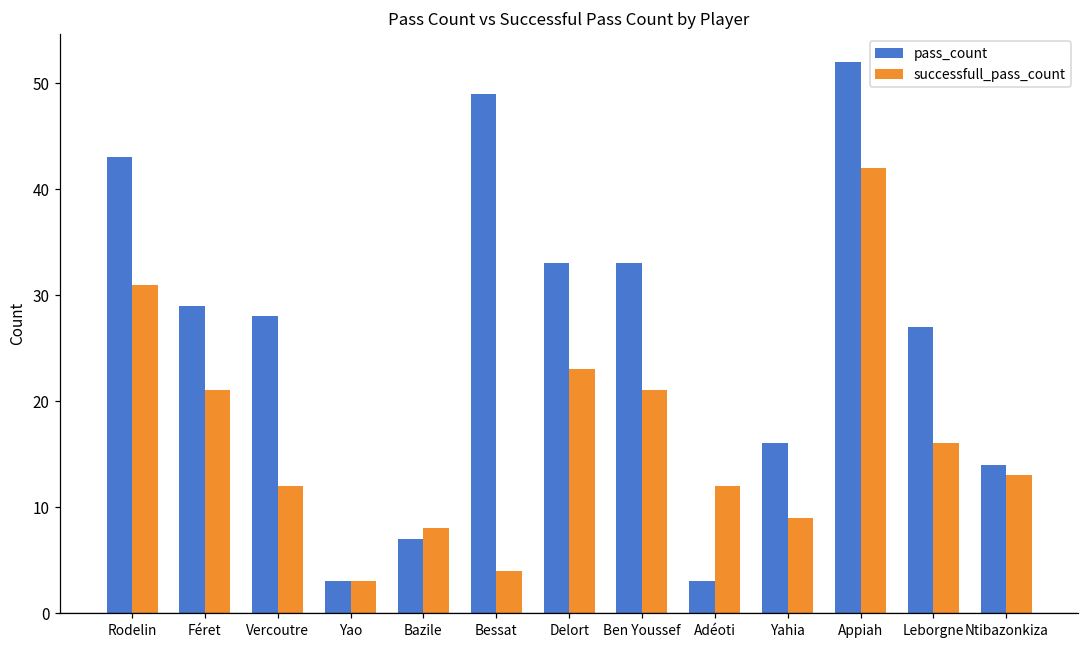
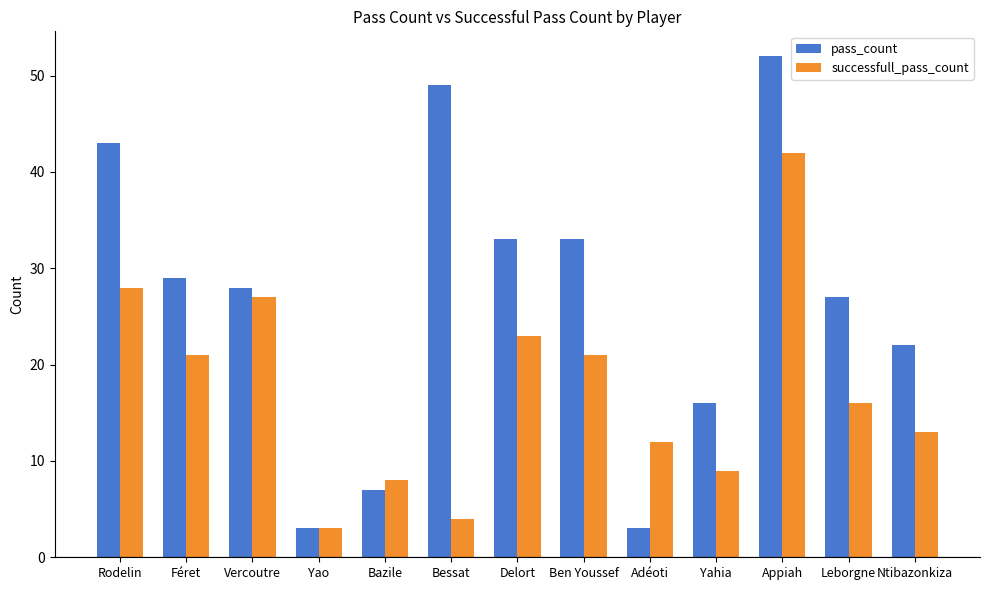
  {
    "pass_count": {
      "Rodelin": 43,
      "Féret": 29,
      "Vercoutre": 28,
      "Yao": 3,
      "Bazile": 7,
      "Bessat": 49,
      "Delort": 33,
      "Ben Youssef": 33,
      "Adéoti": 3,
      "Yahia": 16,
      "Appiah": 52,
      "Leborgne": 27,
-     "Ntibazonkiza": 14
+     "Ntibazonkiza": 22
    },
    "successfull_pass_count": {
-     "Rodelin": 31,
+     "Rodelin": 28,
      "Féret": 21,
-     "Vercoutre": 12,
+     "Vercoutre": 27,
      "Yao": 3,
      "Bazile": 8,
      "Bessat": 4,
      "Delort": 23,
      "Ben Youssef": 21,
      "Adéoti": 12,
      "Yahia": 9,
      "Appiah": 42,
      "Leborgne": 16,
      "Ntibazonkiza": 13
    }
  }
